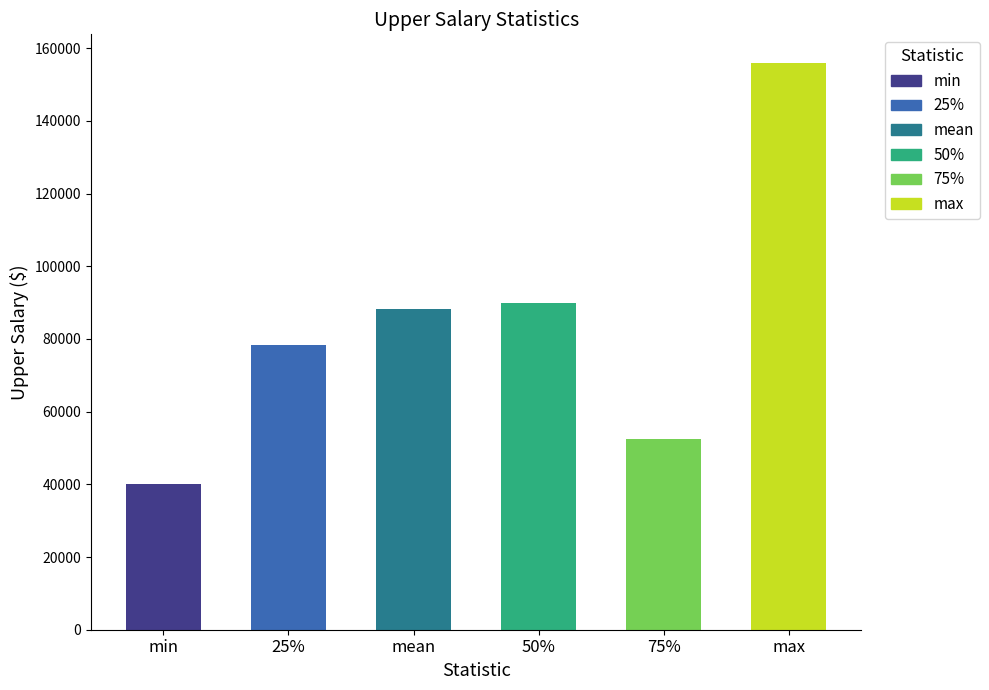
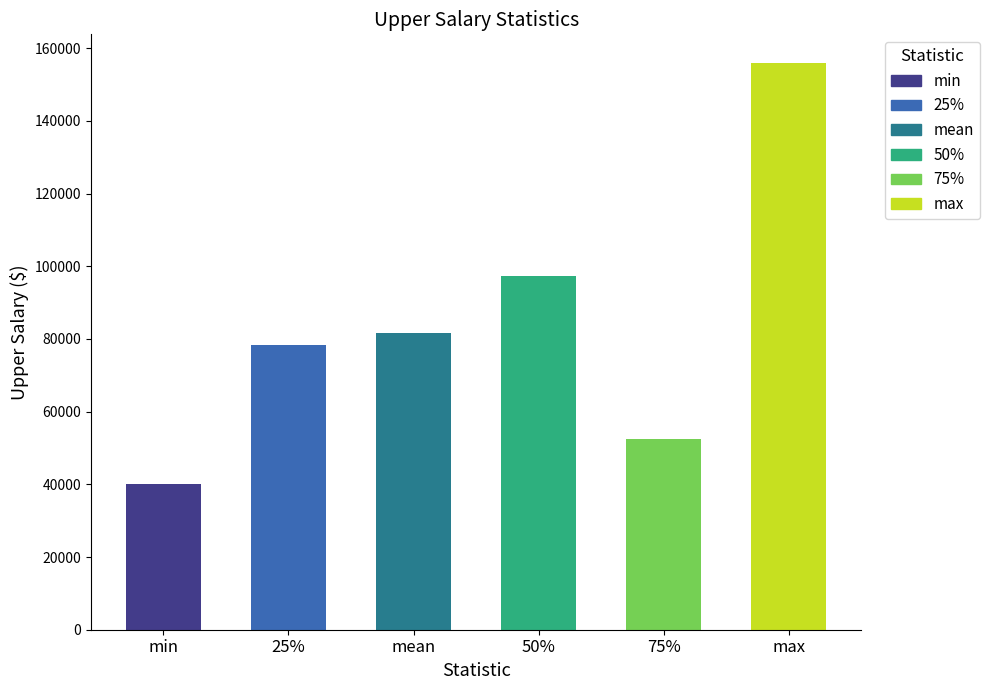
  {
    "min": 40000,
    "25%": 78000,
-   "mean": 88000,
-   "50%": 90000,
+   "mean": 82000,
+   "50%": 97000,
    "75%": 52000,
    "max": 156000
  }
